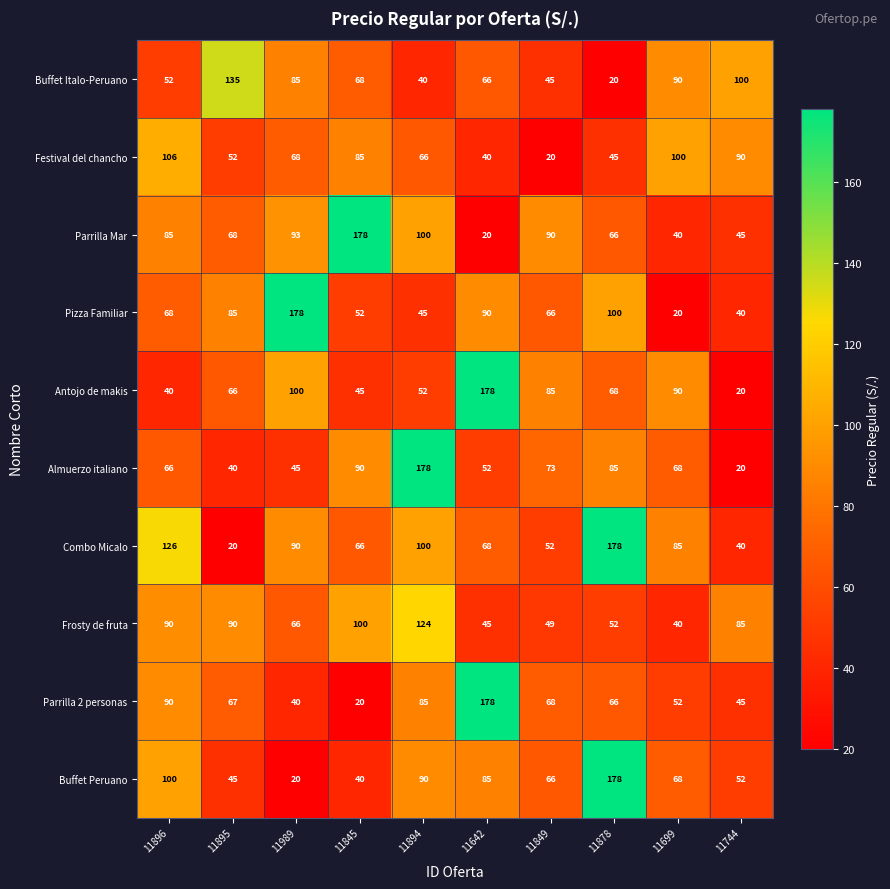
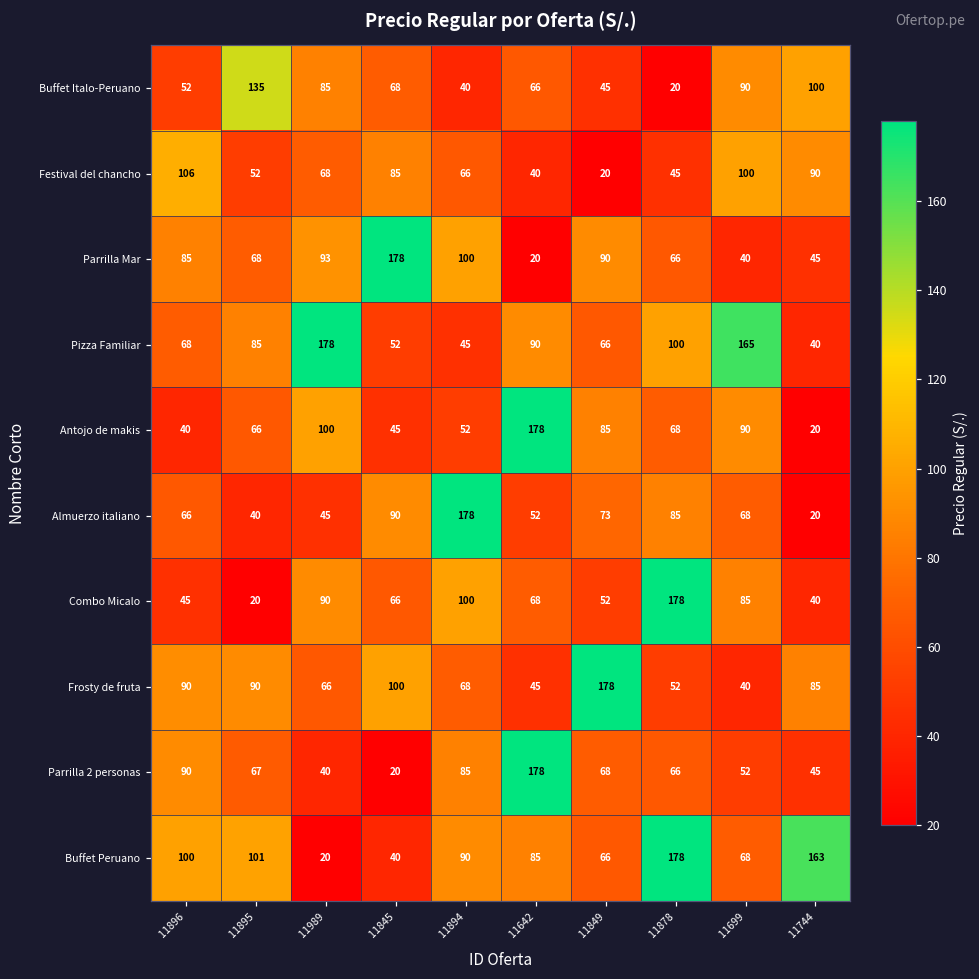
  {
    "Buffet Italo-Peruano": {
      "11896": 52,
      "11895": 135,
      "11989": 85,
      "11845": 68,
      "11894": 40,
      "11642": 66,
      "11849": 45,
      "11878": 20,
      "11699": 90,
      "11744": 100
    },
    "Festival del chancho": {
      "11896": 106,
      "11895": 52,
      "11989": 68,
      "11845": 85,
      "11894": 66,
      "11642": 40,
      "11849": 20,
      "11878": 45,
      "11699": 100,
      "11744": 90
    },
    "Parrilla Mar": {
      "11896": 85,
      "11895": 68,
      "11989": 93,
      "11845": 178,
      "11894": 100,
      "11642": 20,
      "11849": 90,
      "11878": 66,
      "11699": 40,
      "11744": 45
    },
    "Pizza Familiar": {
      "11896": 68,
      "11895": 85,
      "11989": 178,
      "11845": 52,
      "11894": 45,
      "11642": 90,
      "11849": 66,
      "11878": 100,
-     "11699": 20,
+     "11699": 165,
      "11744": 40
    },
    "Antojo de makis": {
      "11896": 40,
      "11895": 66,
      "11989": 100,
      "11845": 45,
      "11894": 52,
      "11642": 178,
      "11849": 85,
      "11878": 68,
      "11699": 90,
      "11744": 20
    },
    "Almuerzo italiano": {
      "11896": 66,
      "11895": 40,
      "11989": 45,
      "11845": 90,
      "11894": 178,
      "11642": 52,
      "11849": 73,
      "11878": 85,
      "11699": 68,
      "11744": 20
    },
    "Combo Micalo": {
-     "11896": 126,
+     "11896": 45,
      "11895": 20,
      "11989": 90,
      "11845": 66,
      "11894": 100,
      "11642": 68,
      "11849": 52,
      "11878": 178,
      "11699": 85,
      "11744": 40
    },
    "Frosty de fruta": {
      "11896": 90,
      "11895": 90,
      "11989": 66,
      "11845": 100,
-     "11894": 124,
+     "11894": 68,
      "11642": 45,
-     "11849": 49,
+     "11849": 178,
      "11878": 52,
      "11699": 40,
      "11744": 85
    },
    "Parrilla 2 personas": {
      "11896": 90,
      "11895": 67,
      "11989": 40,
      "11845": 20,
      "11894": 85,
      "11642": 178,
      "11849": 68,
      "11878": 66,
      "11699": 52,
      "11744": 45
    },
    "Buffet Peruano": {
      "11896": 100,
-     "11895": 45,
+     "11895": 101,
      "11989": 20,
      "11845": 40,
      "11894": 90,
      "11642": 85,
      "11849": 66,
      "11878": 178,
      "11699": 68,
-     "11744": 52
+     "11744": 163
    }
  }
